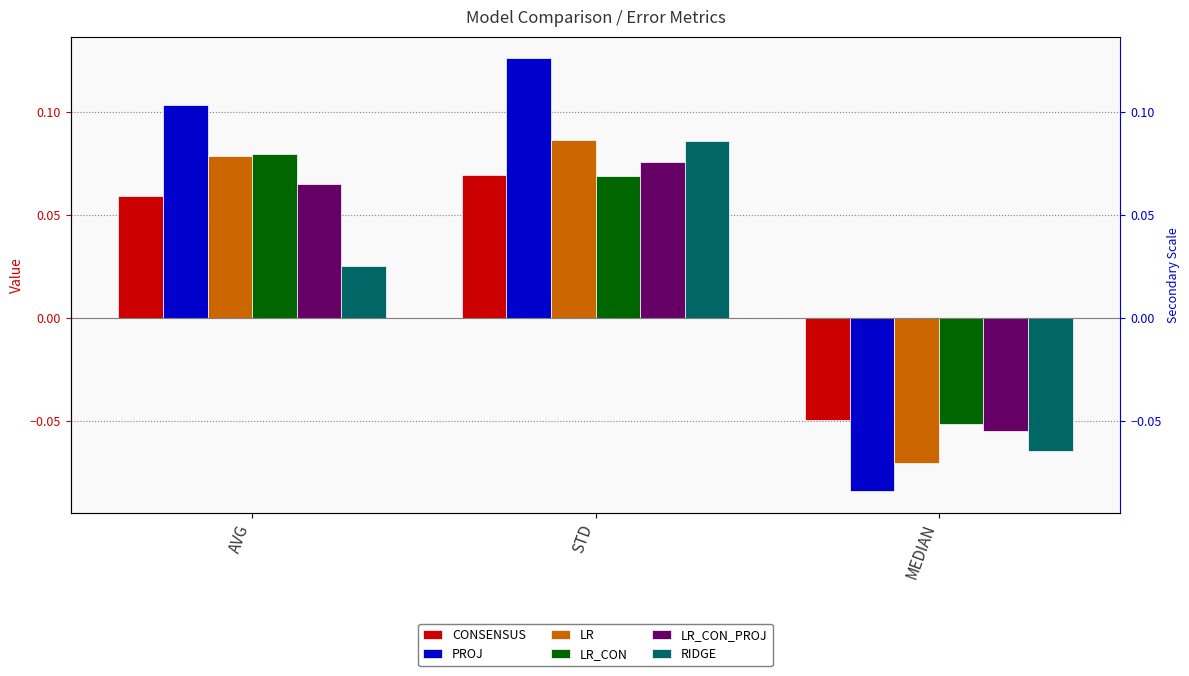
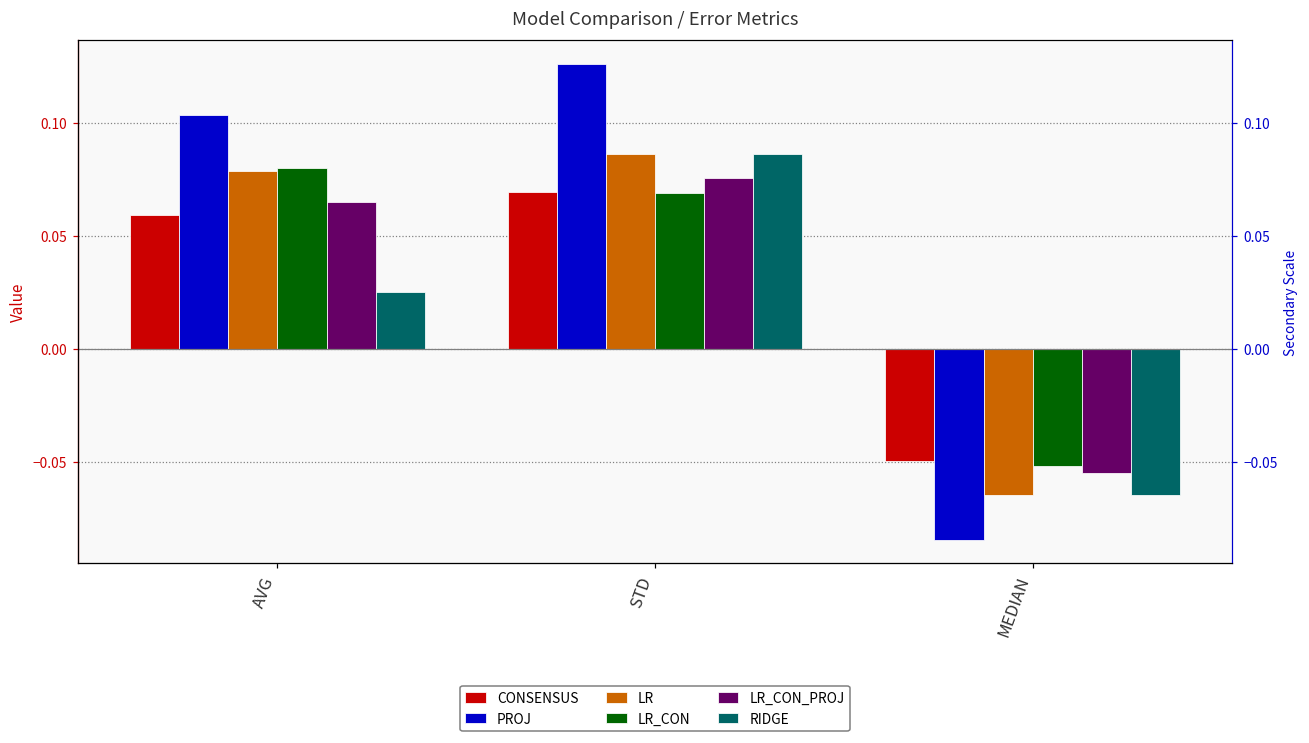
  {
    "CONSENSUS": {
      "AVG": 0.059,
      "STD": 0.069,
      "MEDIAN": -0.050
    },
    "PROJ": {
      "AVG": 0.104,
      "STD": 0.126,
      "MEDIAN": -0.084
    },
    "LR": {
      "AVG": 0.079,
      "STD": 0.086,
-     "MEDIAN": -0.070
+     "MEDIAN": -0.065
    },
    "LR_CON": {
      "AVG": 0.080,
      "STD": 0.069,
      "MEDIAN": -0.052
    },
    "LR_CON_PROJ": {
      "AVG": 0.065,
      "STD": 0.076,
      "MEDIAN": -0.055
    },
    "RIDGE": {
      "AVG": 0.025,
      "STD": 0.086,
      "MEDIAN": -0.065
    }
  }
